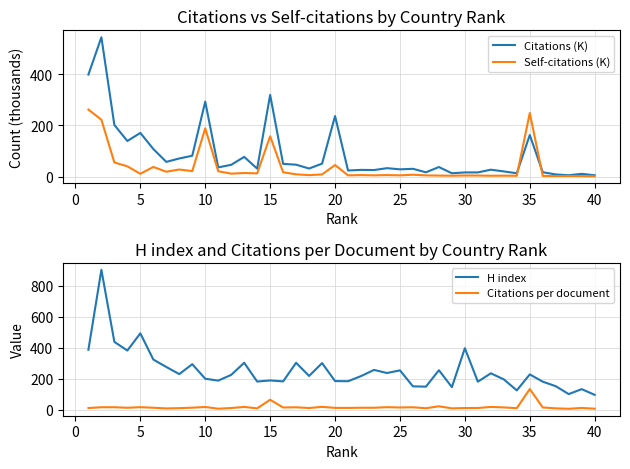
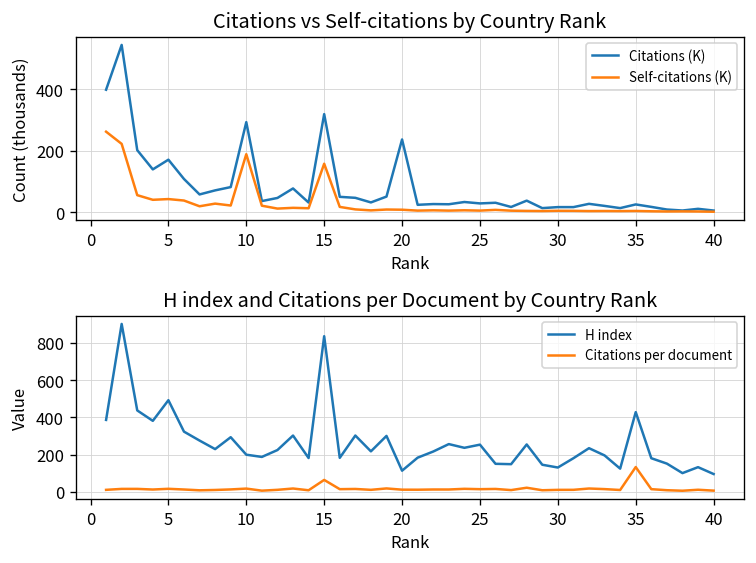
  {
    "Citations vs Self-citations by Country Rank": {
      "Citations (K)": {
        "5": 170,
        "10": 290,
        "15": 320,
        "20": 240,
        "25": 30,
        "30": 20,
-       "35": 160
+       "35": 30
      },
      "Self-citations (K)": {
-       "5": 10,
+       "5": 40,
        "10": 190,
        "15": 160,
-       "20": 50,
+       "20": 10,
        "25": 10,
        "30": 0,
-       "35": 250
+       "35": 0
      }
    },
    "H index and Citations per Document by Country Rank": {
      "H index": {
        "5": 490,
        "10": 200,
-       "15": 190,
-       "20": 180,
+       "15": 840,
+       "20": 110,
        "25": 250,
-       "30": 400,
-       "35": 230,
+       "30": 130,
+       "35": 430,
        "40": 100
      },
      "Citations per document": {
        "5": 20,
        "10": 20,
        "15": 60,
        "20": 10,
        "25": 10,
        "30": 10,
        "35": 130,
        "40": 10
      }
    }
  }
